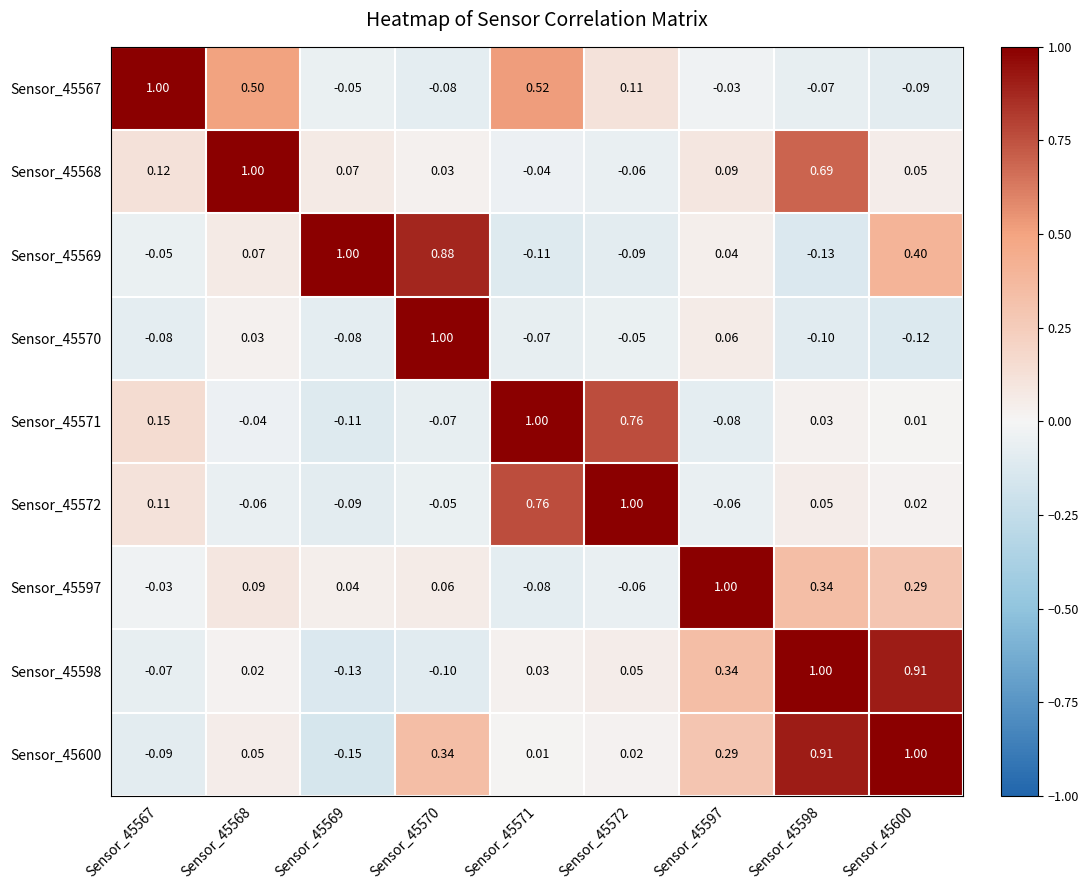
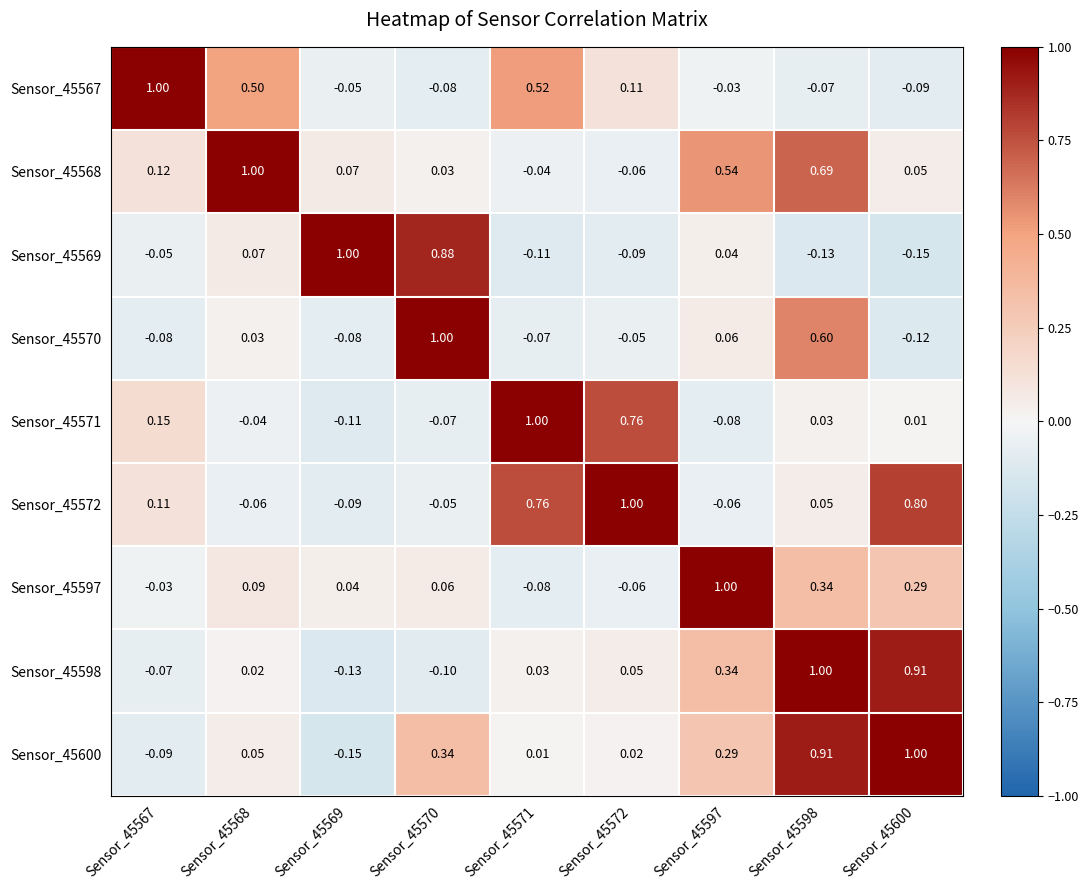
  {
    "Sensor_45567": {
      "Sensor_45567": 1.00,
      "Sensor_45568": 0.50,
      "Sensor_45569": -0.05,
      "Sensor_45570": -0.08,
      "Sensor_45571": 0.52,
      "Sensor_45572": 0.11,
      "Sensor_45597": -0.03,
      "Sensor_45598": -0.07,
      "Sensor_45600": -0.09
    },
    "Sensor_45568": {
      "Sensor_45567": 0.12,
      "Sensor_45568": 1.00,
      "Sensor_45569": 0.07,
      "Sensor_45570": 0.03,
      "Sensor_45571": -0.04,
      "Sensor_45572": -0.06,
-     "Sensor_45597": 0.09,
+     "Sensor_45597": 0.54,
      "Sensor_45598": 0.69,
      "Sensor_45600": 0.05
    },
    "Sensor_45569": {
      "Sensor_45567": -0.05,
      "Sensor_45568": 0.07,
      "Sensor_45569": 1.00,
      "Sensor_45570": 0.88,
      "Sensor_45571": -0.11,
      "Sensor_45572": -0.09,
      "Sensor_45597": 0.04,
      "Sensor_45598": -0.13,
-     "Sensor_45600": 0.40
+     "Sensor_45600": -0.15
    },
    "Sensor_45570": {
      "Sensor_45567": -0.08,
      "Sensor_45568": 0.03,
      "Sensor_45569": -0.08,
      "Sensor_45570": 1.00,
      "Sensor_45571": -0.07,
      "Sensor_45572": -0.05,
      "Sensor_45597": 0.06,
-     "Sensor_45598": -0.10,
+     "Sensor_45598": 0.60,
      "Sensor_45600": -0.12
    },
    "Sensor_45571": {
      "Sensor_45567": 0.15,
      "Sensor_45568": -0.04,
      "Sensor_45569": -0.11,
      "Sensor_45570": -0.07,
      "Sensor_45571": 1.00,
      "Sensor_45572": 0.76,
      "Sensor_45597": -0.08,
      "Sensor_45598": 0.03,
      "Sensor_45600": 0.01
    },
    "Sensor_45572": {
      "Sensor_45567": 0.11,
      "Sensor_45568": -0.06,
      "Sensor_45569": -0.09,
      "Sensor_45570": -0.05,
      "Sensor_45571": 0.76,
      "Sensor_45572": 1.00,
      "Sensor_45597": -0.06,
      "Sensor_45598": 0.05,
-     "Sensor_45600": 0.02
+     "Sensor_45600": 0.80
    },
    "Sensor_45597": {
      "Sensor_45567": -0.03,
      "Sensor_45568": 0.09,
      "Sensor_45569": 0.04,
      "Sensor_45570": 0.06,
      "Sensor_45571": -0.08,
      "Sensor_45572": -0.06,
      "Sensor_45597": 1.00,
      "Sensor_45598": 0.34,
      "Sensor_45600": 0.29
    },
    "Sensor_45598": {
      "Sensor_45567": -0.07,
      "Sensor_45568": 0.02,
      "Sensor_45569": -0.13,
      "Sensor_45570": -0.10,
      "Sensor_45571": 0.03,
      "Sensor_45572": 0.05,
      "Sensor_45597": 0.34,
      "Sensor_45598": 1.00,
      "Sensor_45600": 0.91
    },
    "Sensor_45600": {
      "Sensor_45567": -0.09,
      "Sensor_45568": 0.05,
      "Sensor_45569": -0.15,
      "Sensor_45570": 0.34,
      "Sensor_45571": 0.01,
      "Sensor_45572": 0.02,
      "Sensor_45597": 0.29,
      "Sensor_45598": 0.91,
      "Sensor_45600": 1.00
    }
  }
